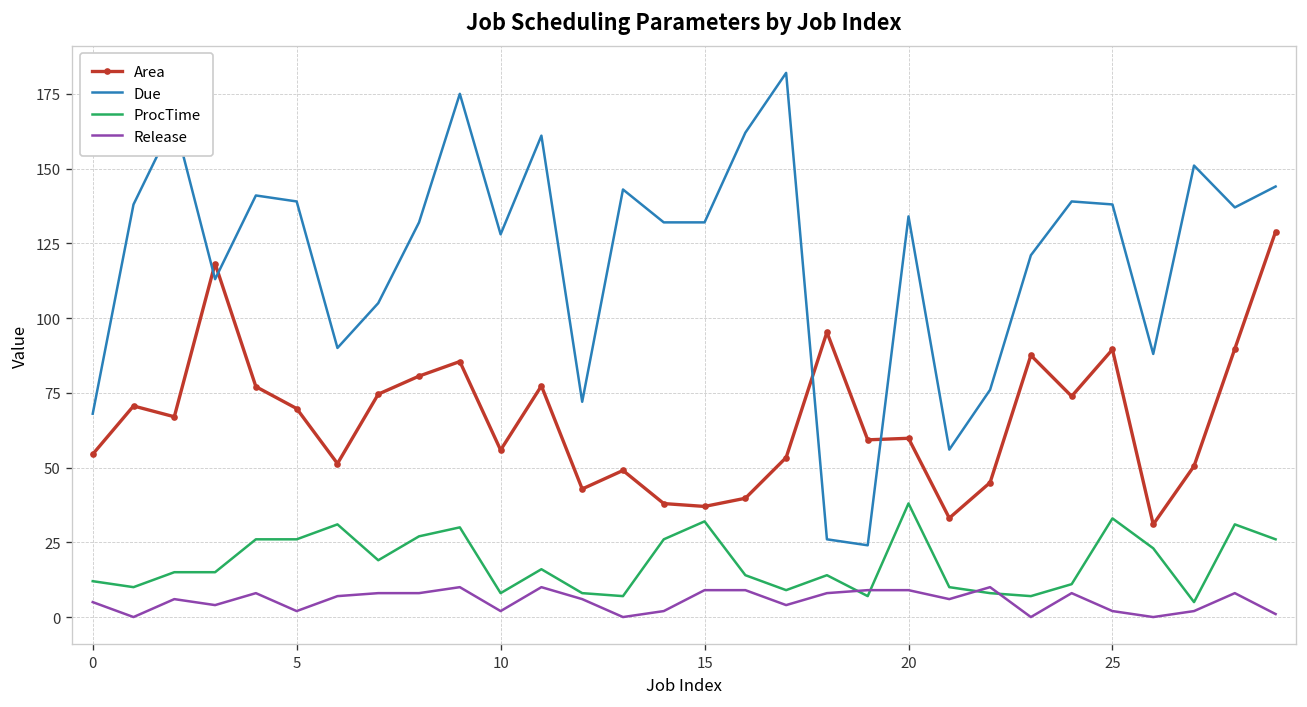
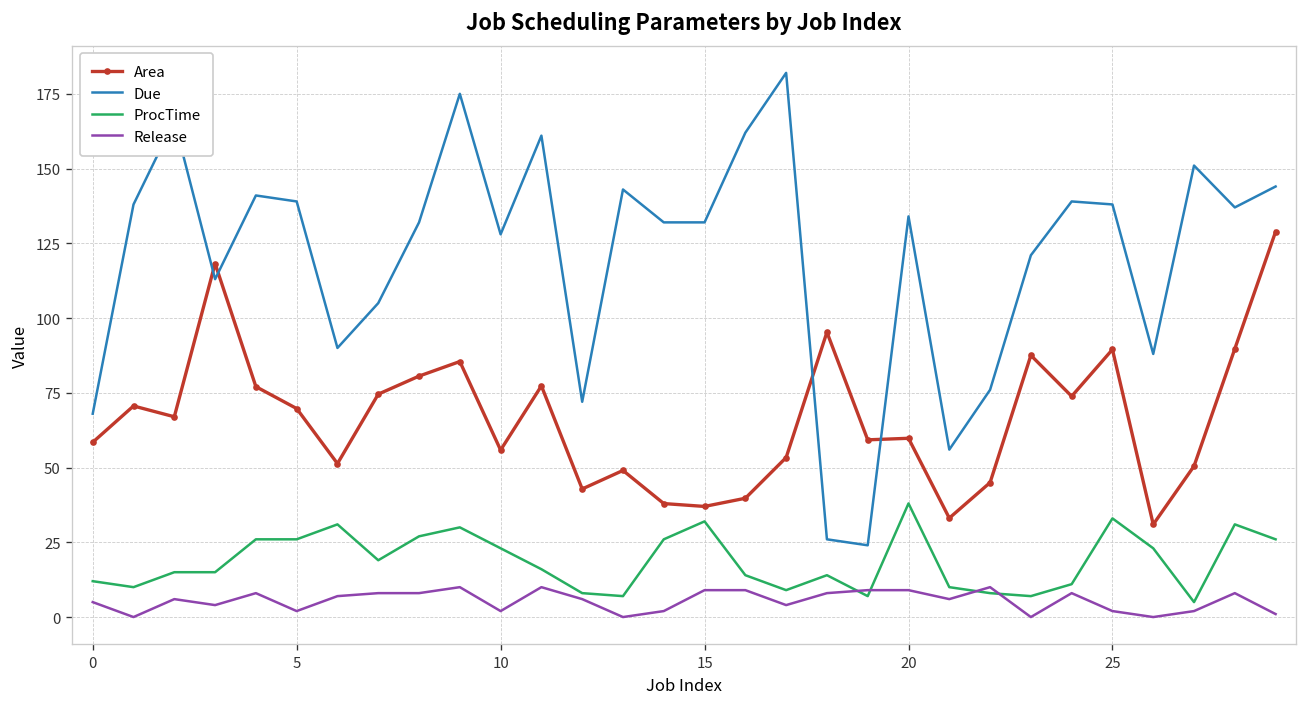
  {
    "Area": {
-     "0": 54,
+     "0": 58,
      "5": 70,
      "10": 56,
      "15": 37,
      "20": 60,
      "25": 89
    },
    "Due": {
      "0": 68,
      "5": 139,
      "10": 128,
      "15": 132,
      "20": 134,
      "25": 138
    },
    "ProcTime": {
      "0": 12,
      "5": 26,
-     "10": 8,
+     "10": 23,
      "15": 32,
      "20": 38,
      "25": 33
    },
    "Release": {
      "0": 5,
      "5": 2,
      "10": 2,
      "15": 9,
      "20": 9,
      "25": 2
    }
  }
